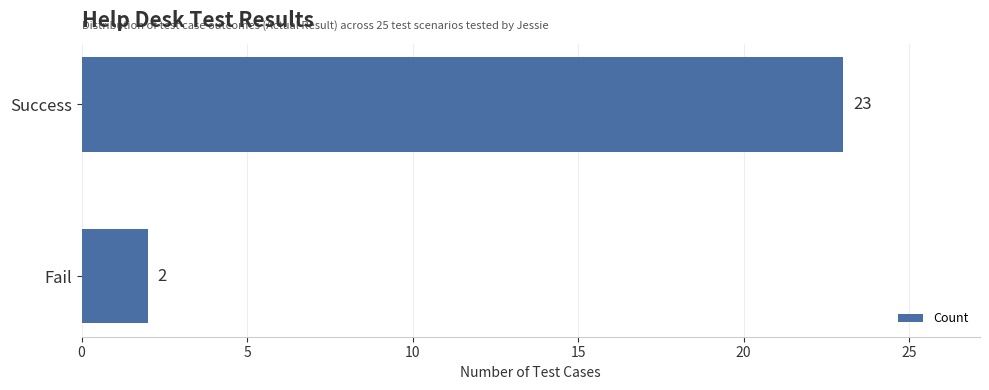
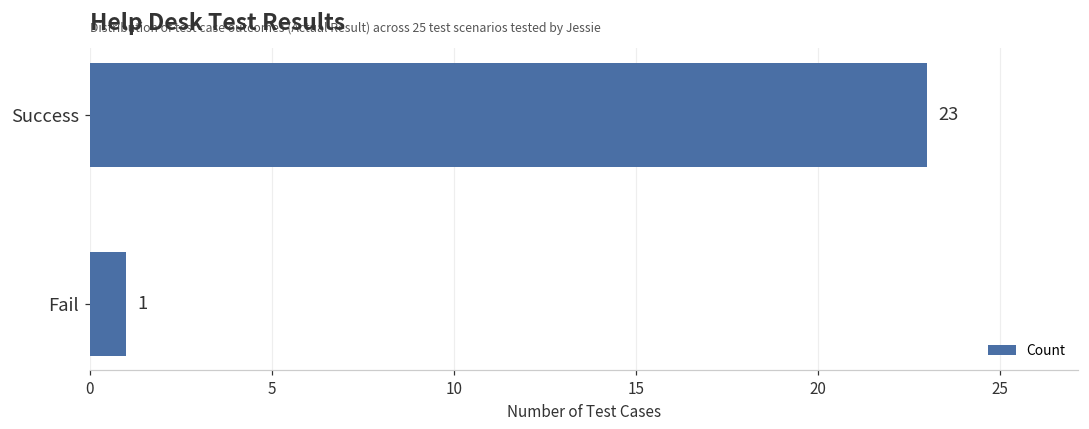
  {
    "Success": 23,
-   "Fail": 2
+   "Fail": 1
  }
